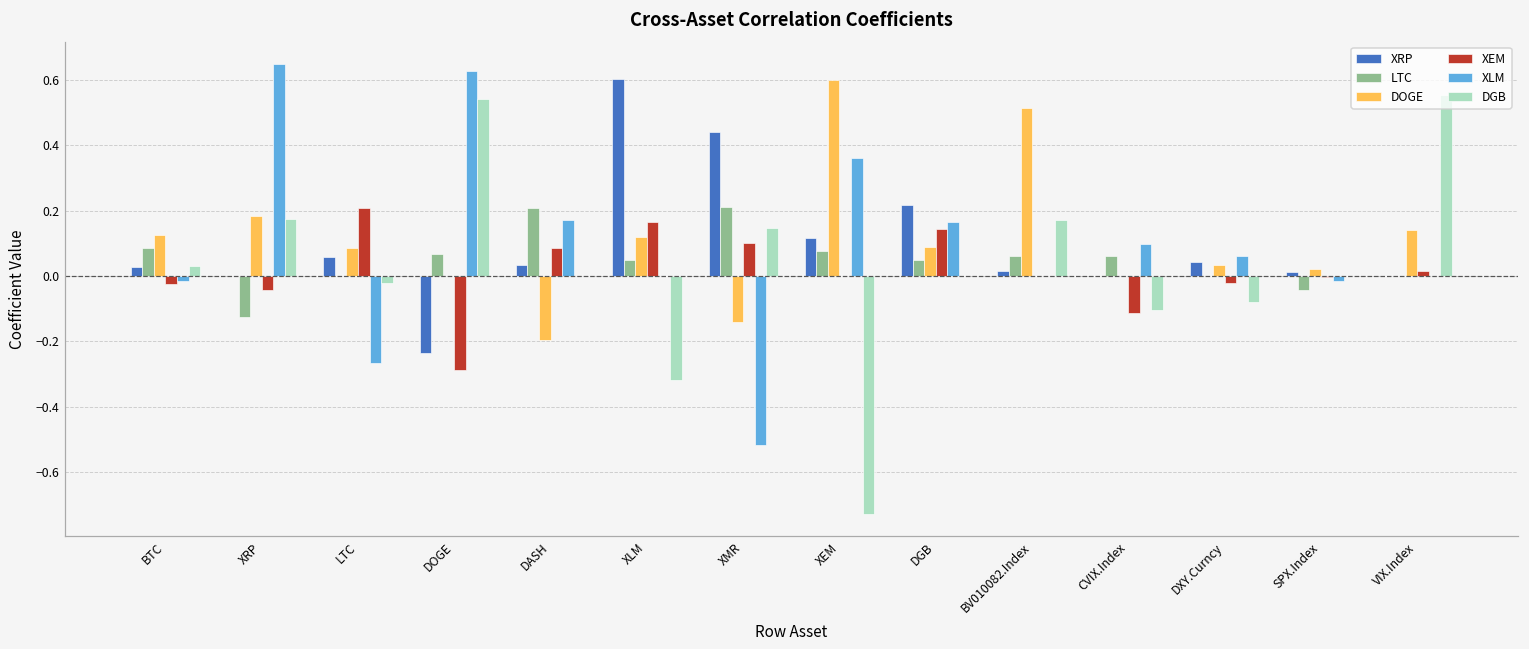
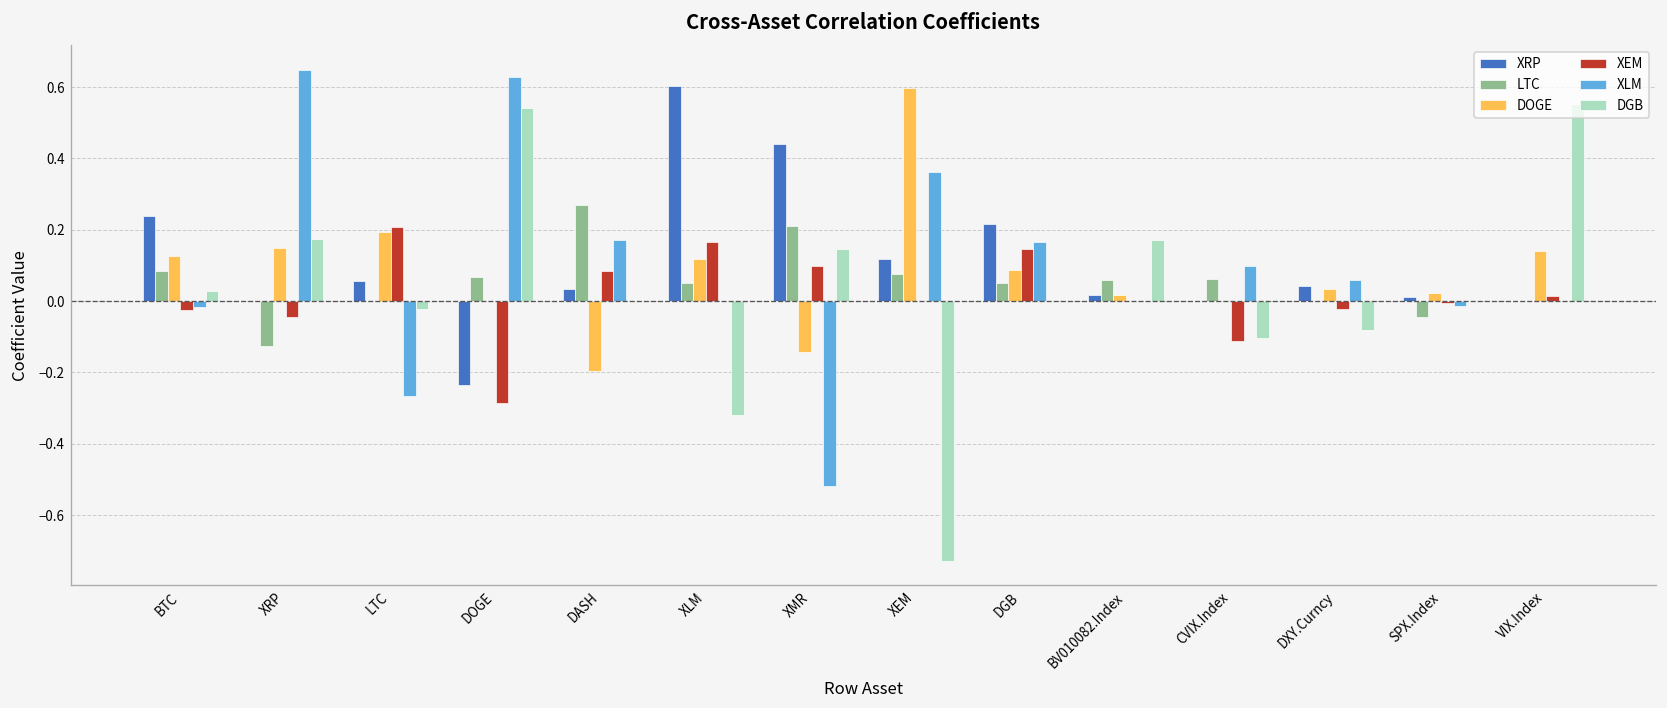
  {
    "XRP": {
-     "BTC": 0.03,
+     "BTC": 0.24,
      "XRP": 0.00,
      "LTC": 0.06,
      "DOGE": -0.24,
      "DASH": 0.03,
      "XLM": 0.60,
      "XMR": 0.44,
      "XEM": 0.12,
      "DGB": 0.22,
      "BV010082.Index": 0.02,
      "CVIX.Index": 0.00,
      "DXY.Curncy": 0.04,
      "SPX.Index": 0.01
    },
    "LTC": {
      "BTC": 0.08,
      "XRP": -0.13,
      "LTC": 0.00,
      "DOGE": 0.07,
-     "DASH": 0.21,
+     "DASH": 0.27,
      "XLM": 0.05,
      "XMR": 0.21,
      "XEM": 0.08,
      "DGB": 0.05,
      "BV010082.Index": 0.06,
      "CVIX.Index": 0.06,
      "SPX.Index": -0.04,
      "VIX.Index": 0.00
    },
    "DOGE": {
      "BTC": 0.13,
-     "XRP": 0.18,
-     "LTC": 0.09,
+     "XRP": 0.15,
+     "LTC": 0.20,
      "DOGE": 0.00,
      "DASH": -0.20,
      "XLM": 0.12,
      "XMR": -0.14,
      "XEM": 0.60,
      "DGB": 0.09,
-     "BV010082.Index": 0.52,
+     "BV010082.Index": 0.02,
      "CVIX.Index": 0.00,
      "DXY.Curncy": 0.03,
      "SPX.Index": 0.02,
      "VIX.Index": 0.14
    },
    "XEM": {
      "BTC": -0.03,
      "XRP": -0.04,
      "LTC": 0.21,
      "DOGE": -0.29,
      "DASH": 0.09,
      "XLM": 0.17,
      "XMR": 0.10,
      "XEM": 0.00,
      "DGB": 0.15,
      "BV010082.Index": 0.00,
      "CVIX.Index": -0.11,
      "DXY.Curncy": -0.02,
      "VIX.Index": 0.01
    },
    "XLM": {
      "BTC": -0.02,
      "XRP": 0.65,
      "LTC": -0.26,
      "DOGE": 0.63,
      "DASH": 0.17,
      "XLM": 0.00,
      "XMR": -0.52,
      "XEM": 0.36,
      "DGB": 0.17,
      "BV010082.Index": 0.00,
      "CVIX.Index": 0.10,
      "DXY.Curncy": 0.06,
      "SPX.Index": -0.01,
      "VIX.Index": 0.00
    },
    "DGB": {
      "BTC": 0.03,
      "XRP": 0.17,
      "LTC": -0.02,
      "DOGE": 0.54,
      "DASH": 0.00,
      "XLM": -0.32,
      "XMR": 0.15,
      "XEM": -0.73,
      "DGB": 0.00,
      "BV010082.Index": 0.17,
      "CVIX.Index": -0.10,
      "DXY.Curncy": -0.08,
      "SPX.Index": 0.00
    }
  }
